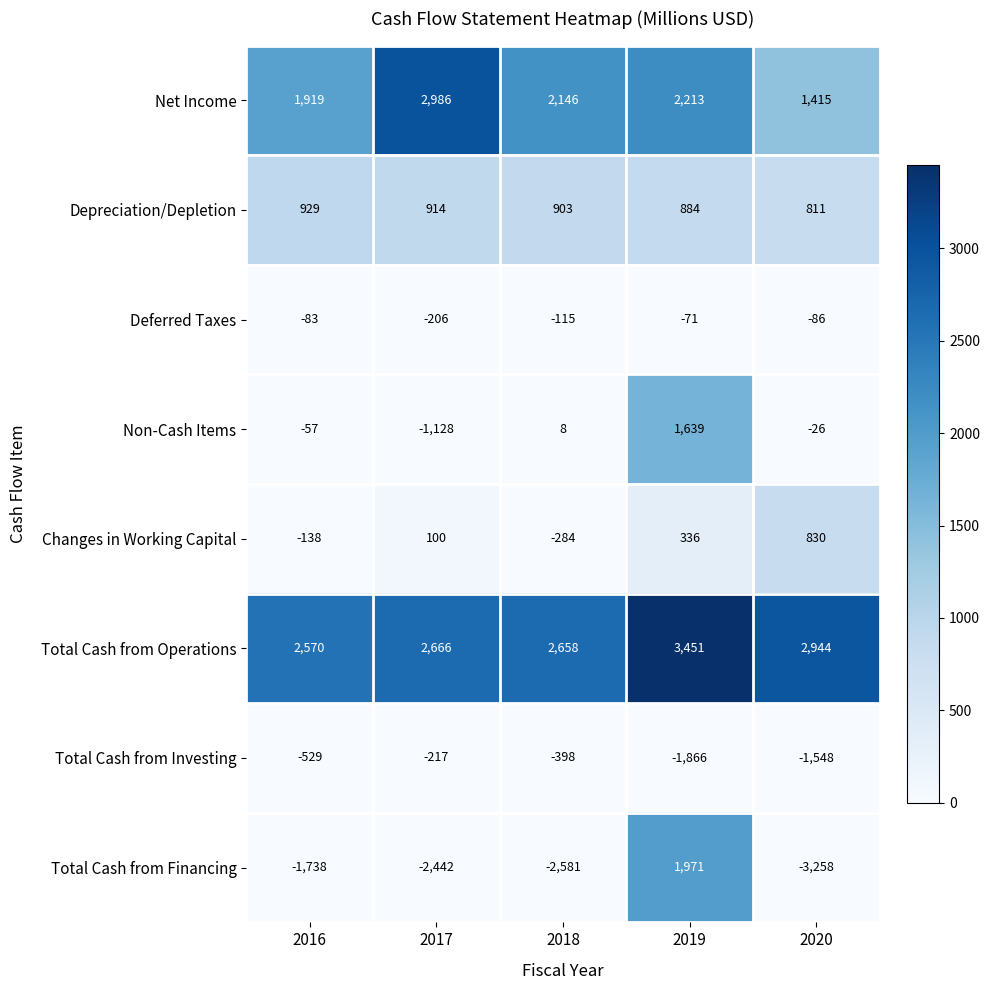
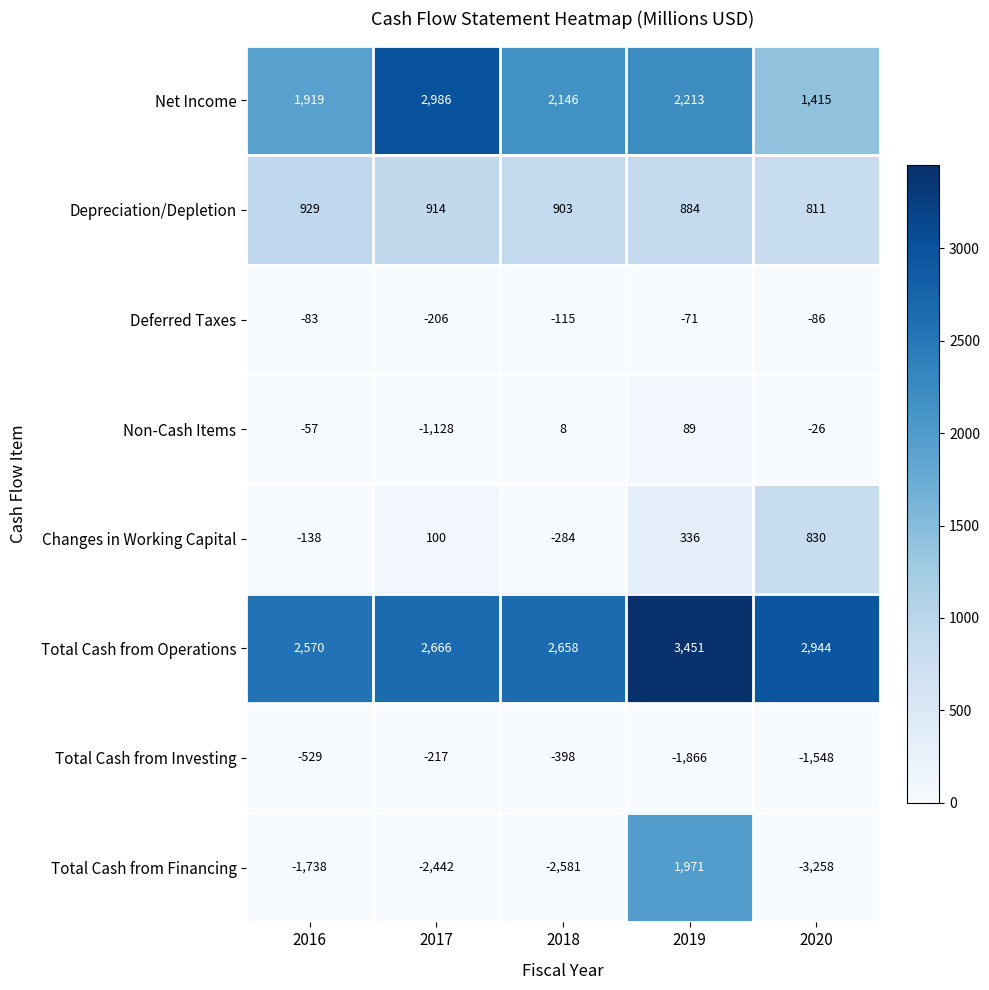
  {
    "Net Income": {
      "2016": "1,919",
      "2017": "2,986",
      "2018": "2,146",
      "2019": "2,213",
      "2020": "1,415"
    },
    "Depreciation/Depletion": {
      "2016": "929",
      "2017": "914",
      "2018": "903",
      "2019": "884",
      "2020": "811"
    },
    "Deferred Taxes": {
      "2016": "-83",
      "2017": "-206",
      "2018": "-115",
      "2019": "-71",
      "2020": "-86"
    },
    "Non-Cash Items": {
      "2016": "-57",
      "2017": "-1,128",
      "2018": "8",
-     "2019": "1,639",
+     "2019": "89",
      "2020": "-26"
    },
    "Changes in Working Capital": {
      "2016": "-138",
      "2017": "100",
      "2018": "-284",
      "2019": "336",
      "2020": "830"
    },
    "Total Cash from Operations": {
      "2016": "2,570",
      "2017": "2,666",
      "2018": "2,658",
      "2019": "3,451",
      "2020": "2,944"
    },
    "Total Cash from Investing": {
      "2016": "-529",
      "2017": "-217",
      "2018": "-398",
      "2019": "-1,866",
      "2020": "-1,548"
    },
    "Total Cash from Financing": {
      "2016": "-1,738",
      "2017": "-2,442",
      "2018": "-2,581",
      "2019": "1,971",
      "2020": "-3,258"
    }
  }
